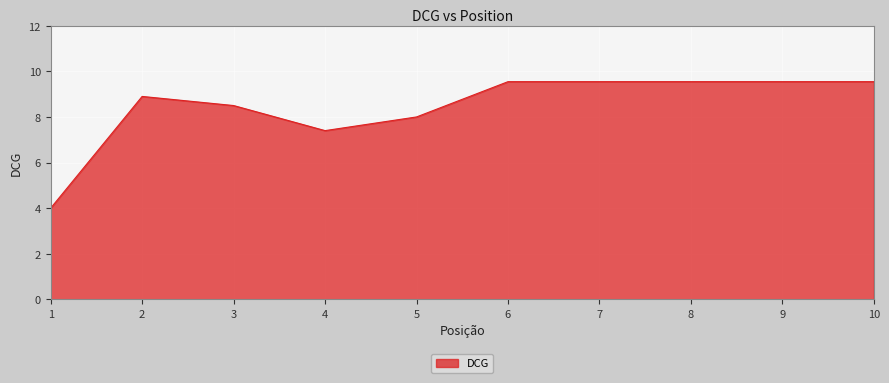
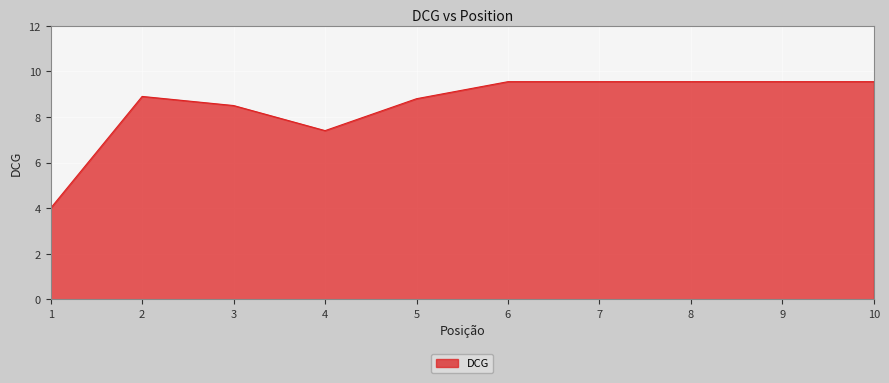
  {
    "1": 4.0,
    "2": 8.9,
    "3": 8.5,
    "4": 7.4,
-   "5": 8.0,
+   "5": 8.8,
    "6": 9.5,
    "7": 9.5,
    "8": 9.5,
    "9": 9.5,
    "10": 9.5
  }
